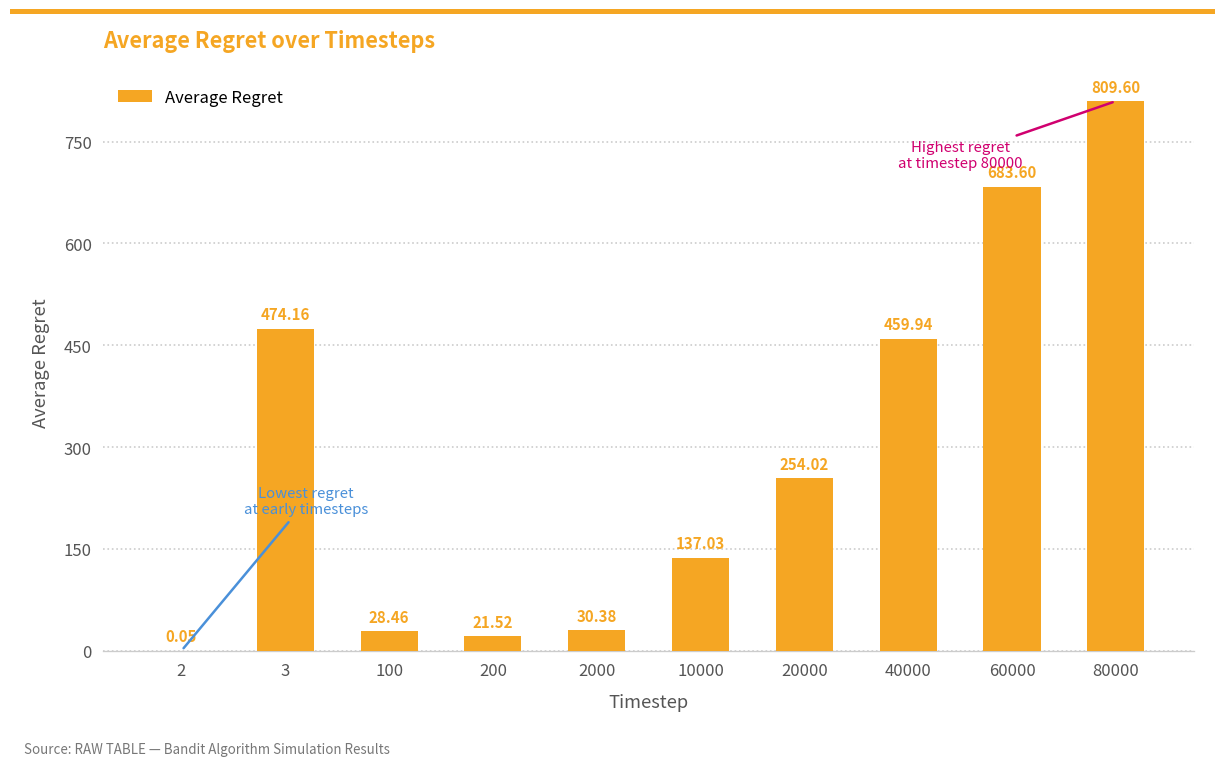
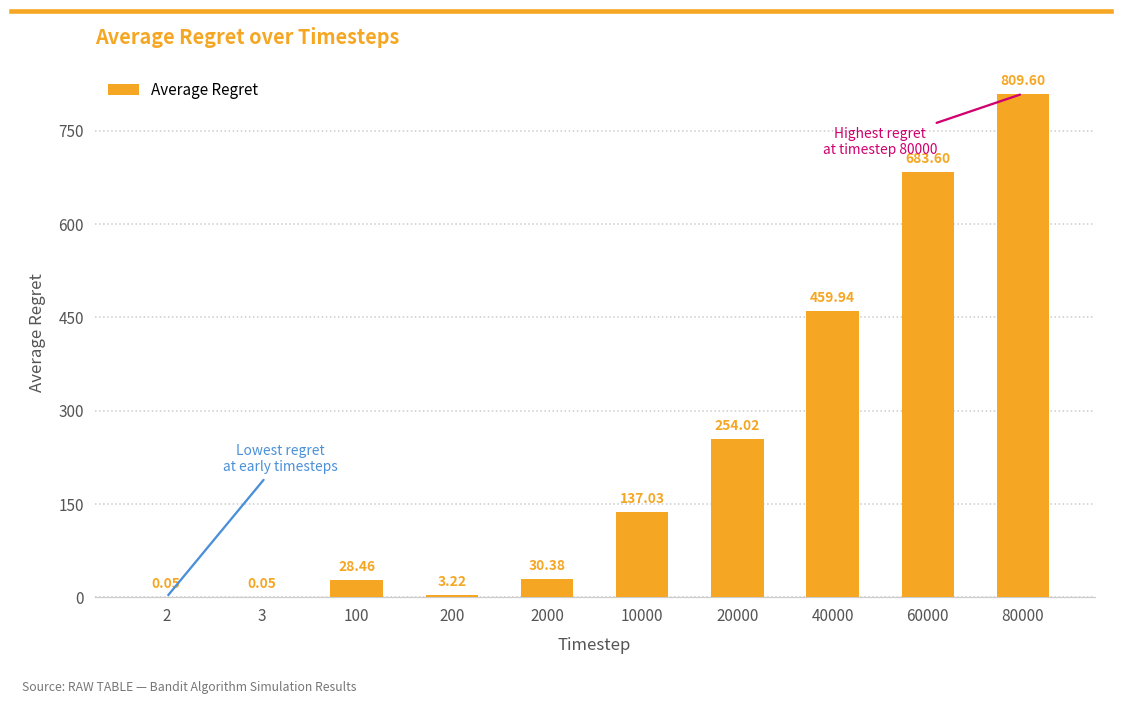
  {
-   "3": 474.16,
+   "3": 0.05,
    "100": 28.46,
-   "200": 21.52,
+   "200": 3.22,
    "2000": 30.38,
    "10000": 137.03,
    "20000": 254.02,
    "40000": 459.94,
    "80000": 809.60
  }
